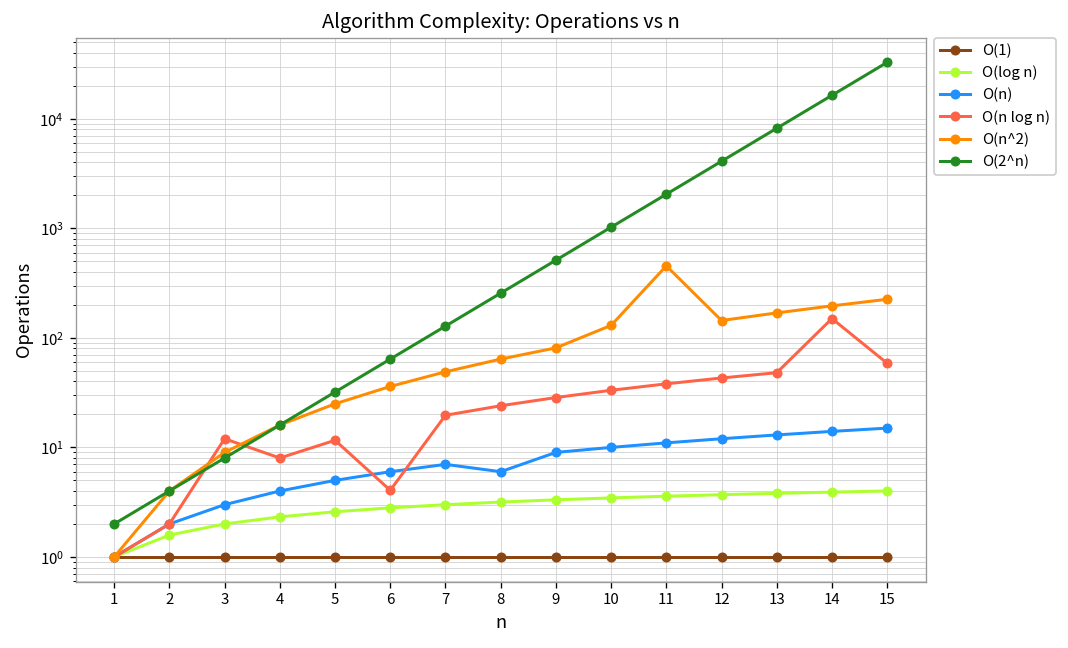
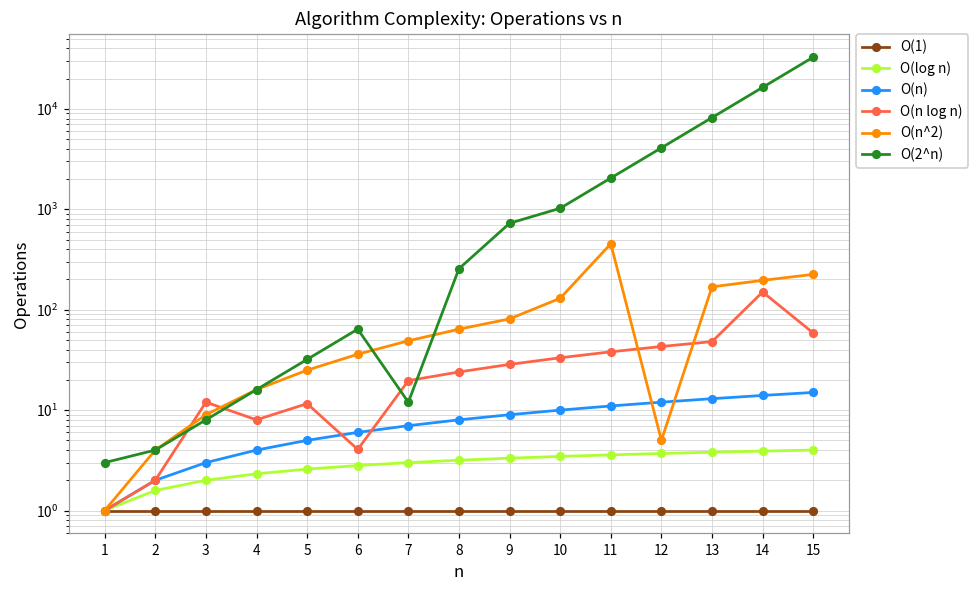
  {
    "O(1)": {
      "2": 1,
      "3": 1,
      "4": 1,
      "5": 1,
      "6": 1,
      "7": 1,
      "8": 1,
      "9": 1,
      "10": 1,
      "11": 1,
      "12": 1,
      "13": 1,
      "14": 1,
      "15": 1
    },
    "O(log n)": {
      "2": 1.6,
      "3": 2,
      "4": 2.3,
      "5": 2.6,
      "6": 2.8,
      "7": 3,
      "8": 3,
      "9": 3.3,
      "10": 3.5,
      "11": 3.6,
      "12": 3.7,
      "13": 4,
      "14": 4,
      "15": 4
    },
    "O(n)": {
      "3": 3,
      "4": 4,
      "5": 5,
      "6": 6,
      "7": 7,
-     "8": 6,
+     "8": 8,
      "9": 9,
      "10": 10,
      "11": 11,
      "12": 12,
      "13": 13,
      "14": 14,
      "15": 15
    },
    "O(n log n)": {
      "3": 12,
      "4": 8,
      "5": 12,
      "6": 4,
      "7": 20,
      "8": 24,
      "9": 29,
      "10": 33,
      "11": 38,
      "12": 40,
      "13": 50,
      "14": 150,
      "15": 60
    },
    "O(n^2)": {
      "3": 9,
      "5": 25,
      "6": 36,
      "7": 50,
      "8": 60,
      "9": 80,
      "10": 130,
      "11": 500,
-     "12": 140,
+     "12": 5,
      "13": 170,
      "14": 200,
      "15": 230
    },
    "O(2^n)": {
-     "1": 2,
+     "1": 3,
      "3": 8,
      "5": 32,
      "6": 60,
-     "7": 130,
+     "7": 12,
      "8": 260,
-     "9": 500,
+     "9": 700,
      "10": 1000,
      "11": 2000,
      "12": 4000,
      "13": 8000,
      "14": 16000,
      "15": 33000
    }
  }
